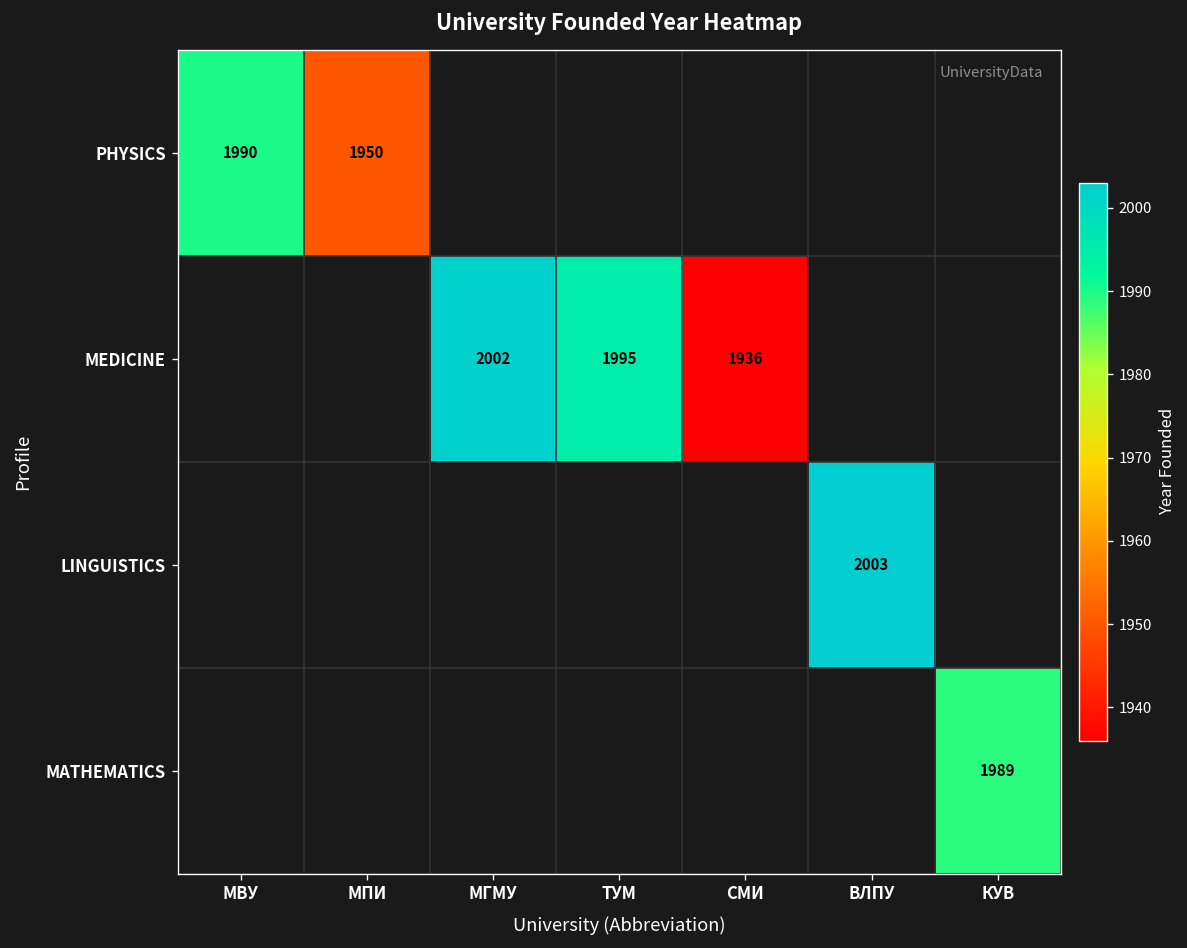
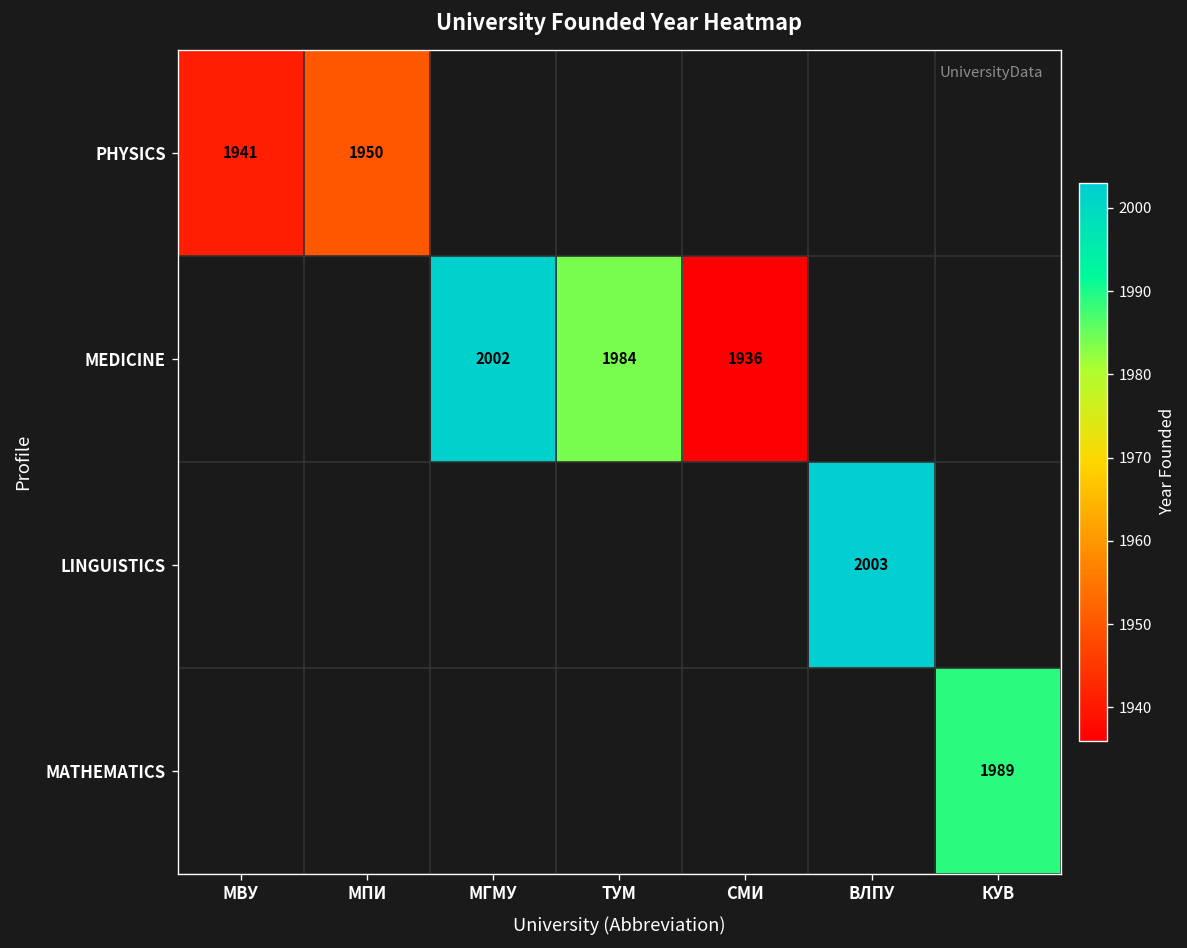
  {
    "PHYSICS": {
-     "МВУ": 1990,
+     "МВУ": 1941,
      "МПИ": 1950
    },
    "MEDICINE": {
      "МГМУ": 2002,
-     "ТУМ": 1995,
+     "ТУМ": 1984,
      "СМИ": 1936
    },
    "LINGUISTICS": {
      "ВЛПУ": 2003
    },
    "MATHEMATICS": {
      "КУВ": 1989
    }
  }
